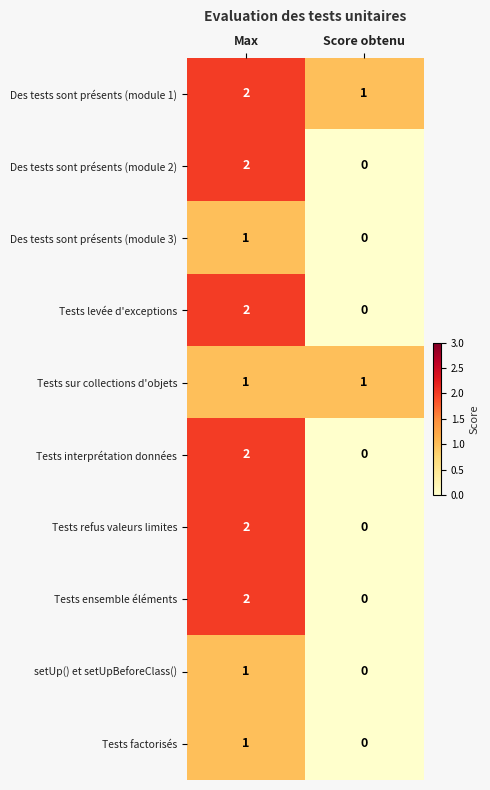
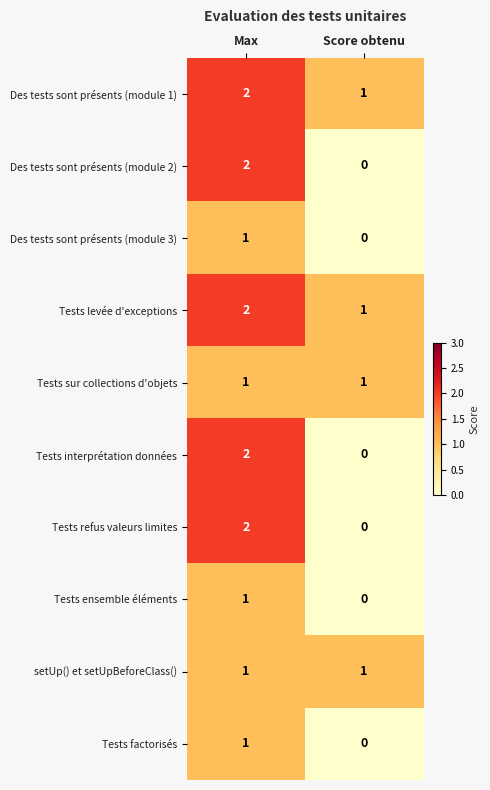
  {
    "Des tests sont présents (module 1)": {
      "Max": 2,
      "Score obtenu": 1
    },
    "Des tests sont présents (module 2)": {
      "Max": 2,
      "Score obtenu": 0
    },
    "Des tests sont présents (module 3)": {
      "Max": 1,
      "Score obtenu": 0
    },
    "Tests levée d'exceptions": {
      "Max": 2,
-     "Score obtenu": 0
+     "Score obtenu": 1
    },
    "Tests sur collections d'objets": {
      "Max": 1,
      "Score obtenu": 1
    },
    "Tests interprétation données": {
      "Max": 2,
      "Score obtenu": 0
    },
    "Tests refus valeurs limites": {
      "Max": 2,
      "Score obtenu": 0
    },
    "Tests ensemble éléments": {
-     "Max": 2,
+     "Max": 1,
      "Score obtenu": 0
    },
    "setUp() et setUpBeforeClass()": {
      "Max": 1,
-     "Score obtenu": 0
+     "Score obtenu": 1
    },
    "Tests factorisés": {
      "Max": 1,
      "Score obtenu": 0
    }
  }
